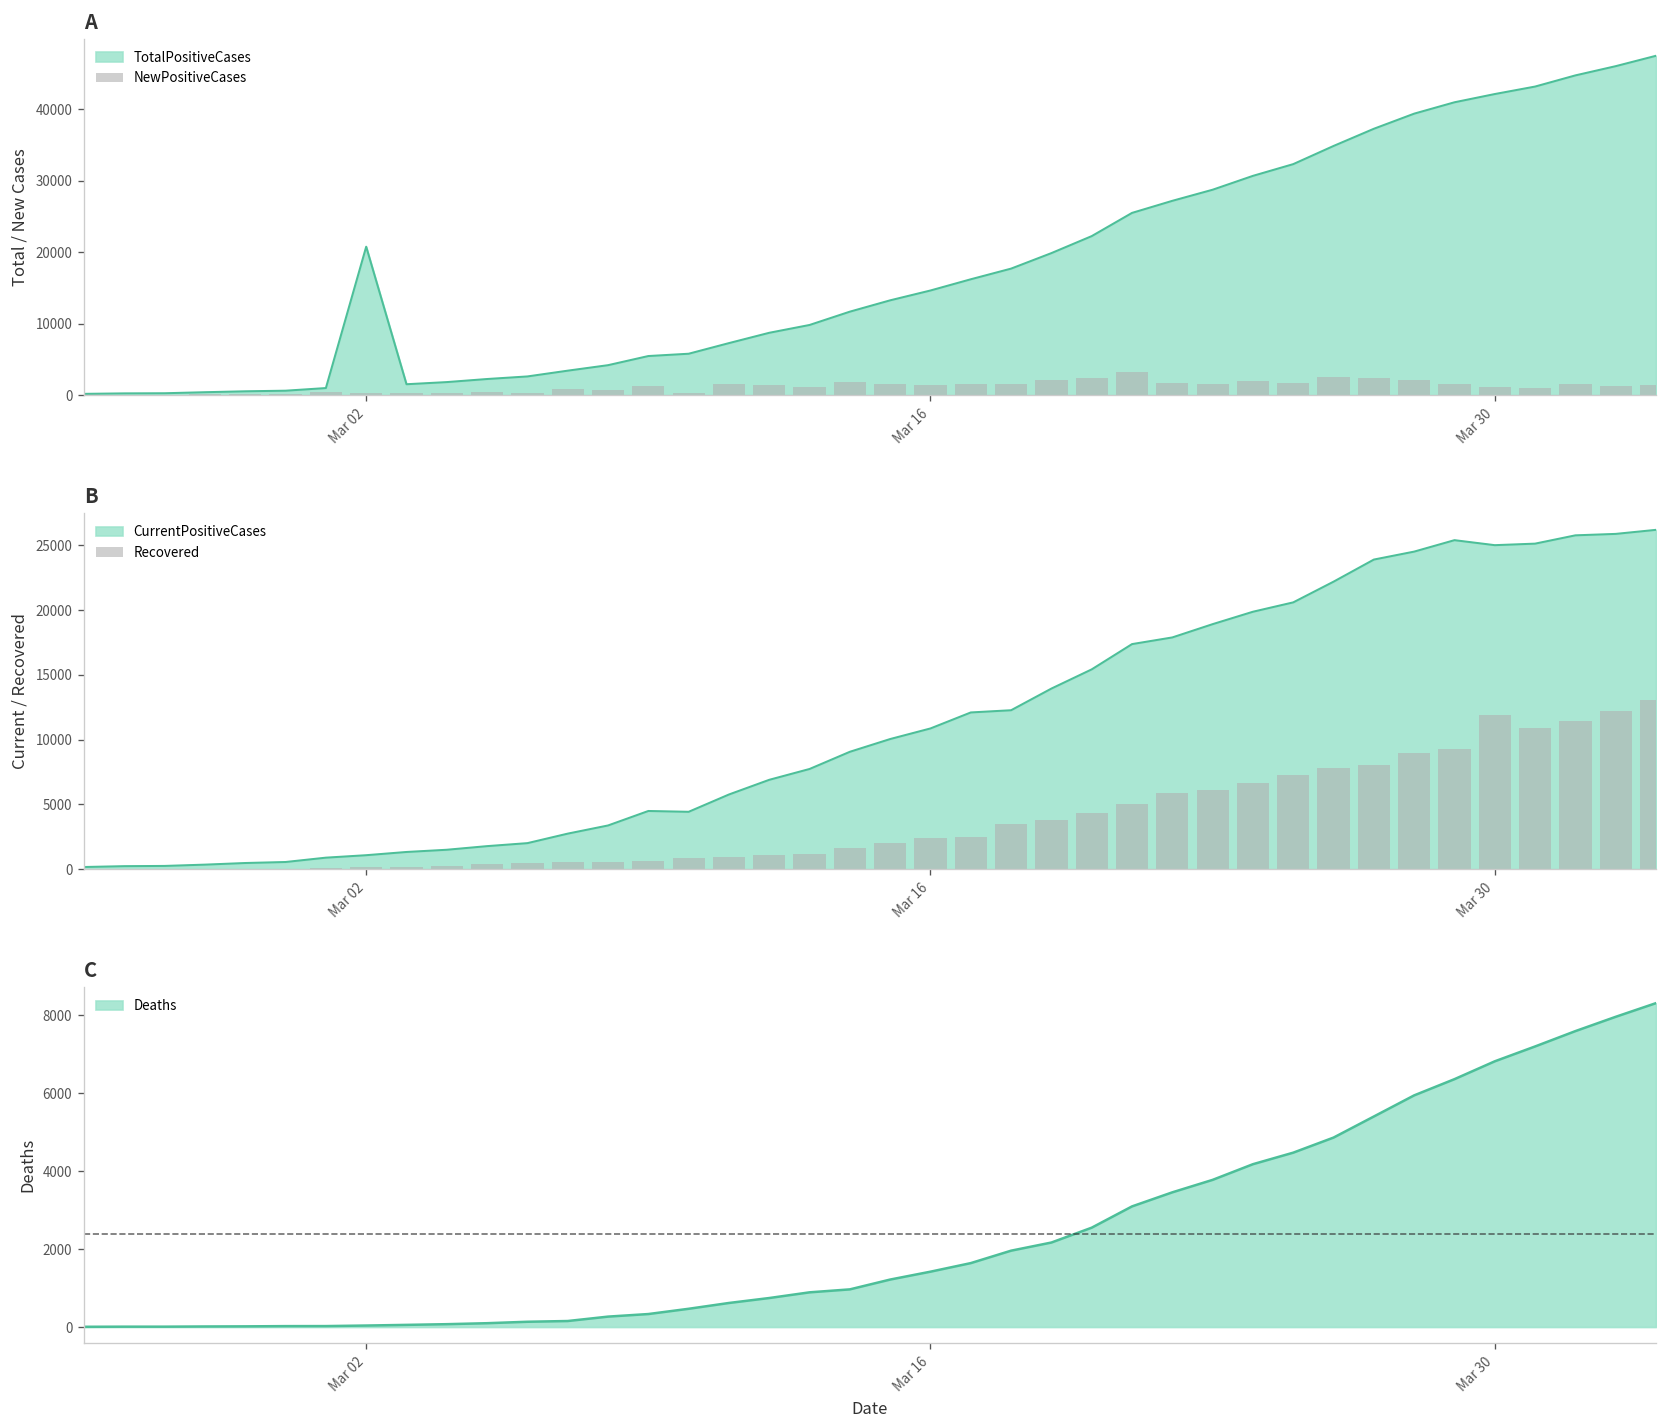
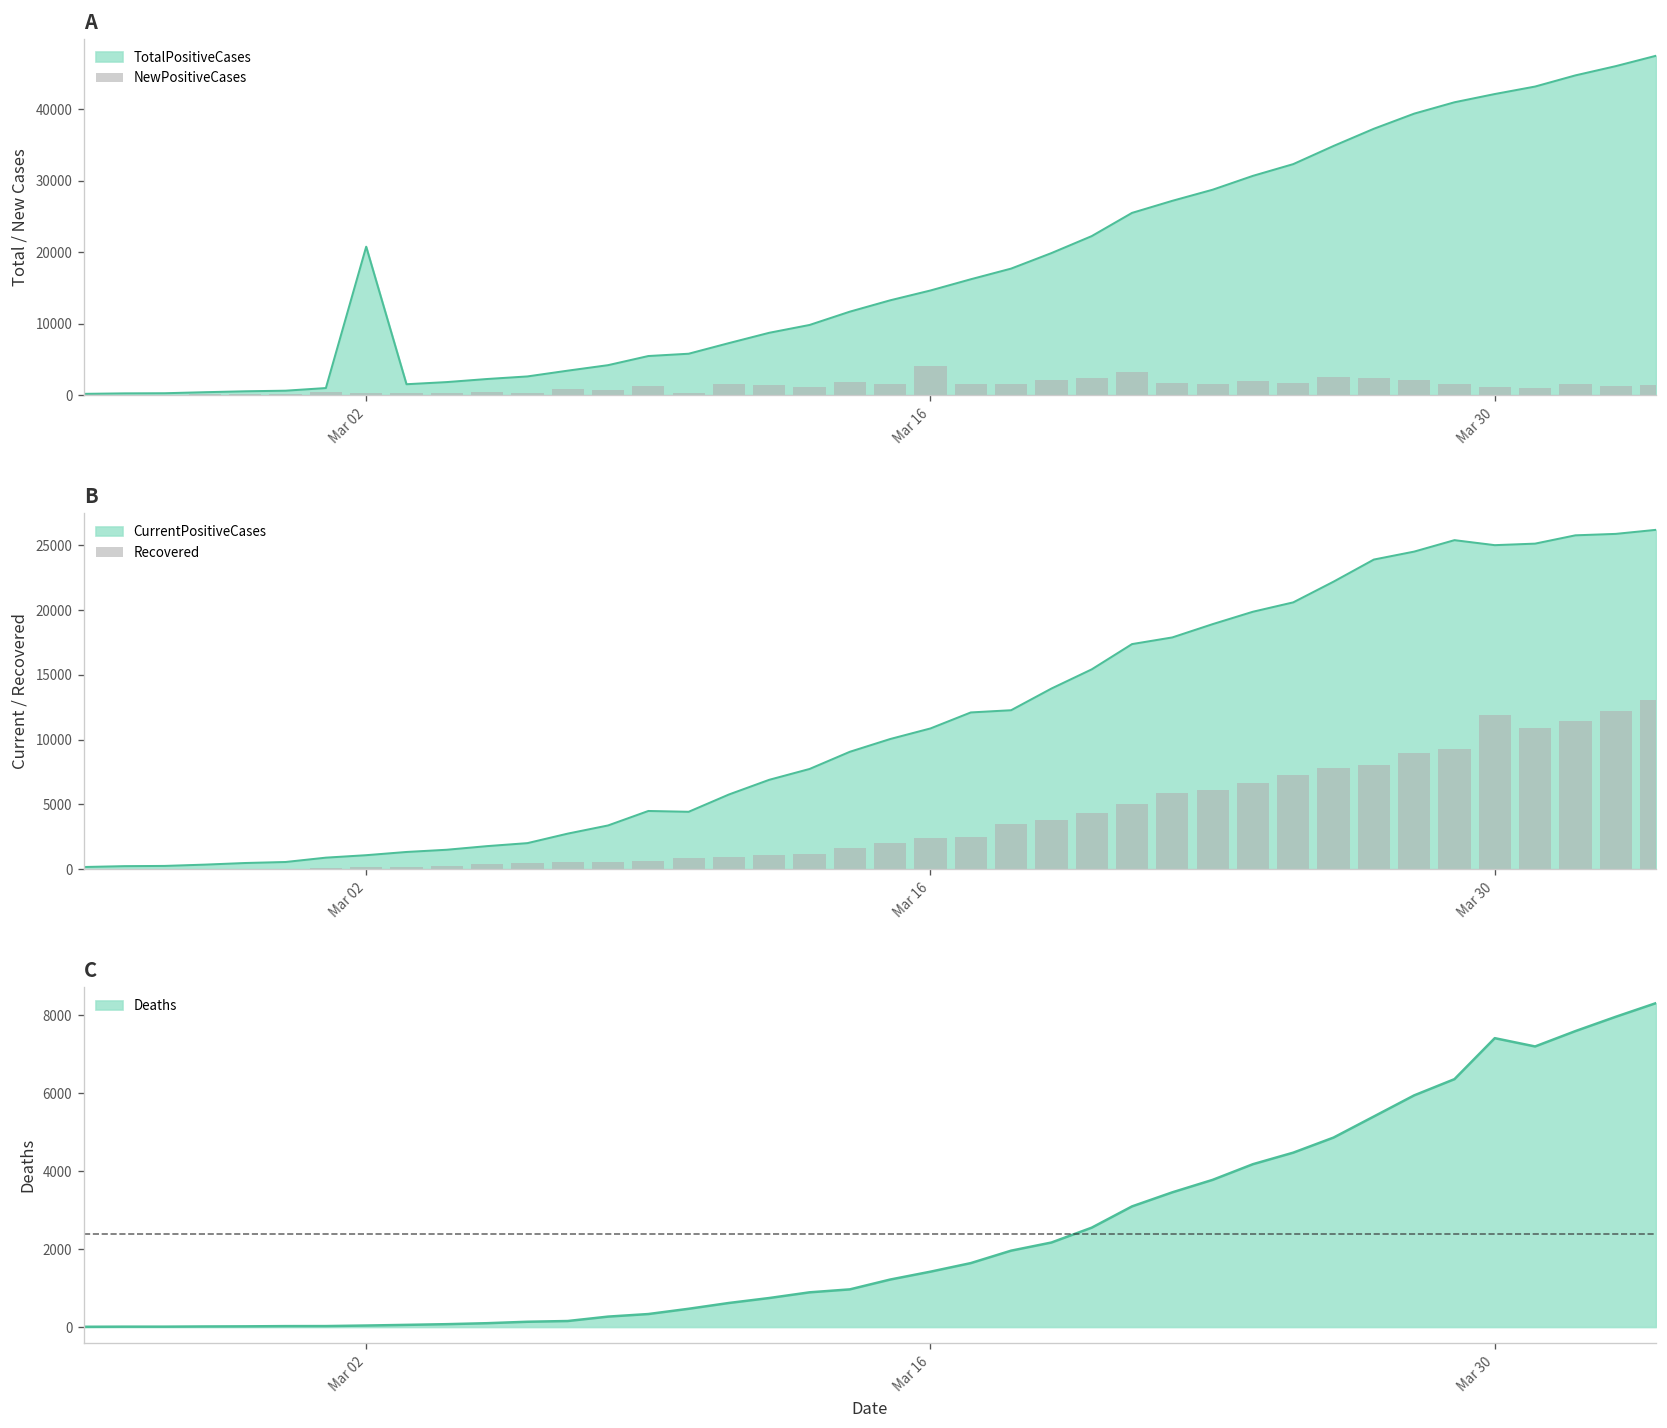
  {
    "A": {
      "TotalPositiveCases": {
        "Mar 02": 21000,
        "Mar 16": 15000,
        "Mar 30": 42000
      },
      "NewPositiveCases": {
-       "Mar 16": 1000,
+       "Mar 16": 4000,
        "Mar 30": 1000
      }
    },
    "B": {
      "CurrentPositiveCases": {
        "Mar 02": 1100,
        "Mar 16": 10900,
        "Mar 30": 25000
      },
      "Recovered": {
        "Mar 16": 2400,
        "Mar 30": 11900
      }
    },
    "C": {
      "Mar 02": 0,
      "Mar 16": 1400,
-     "Mar 30": 6800
+     "Mar 30": 7400
    }
  }
